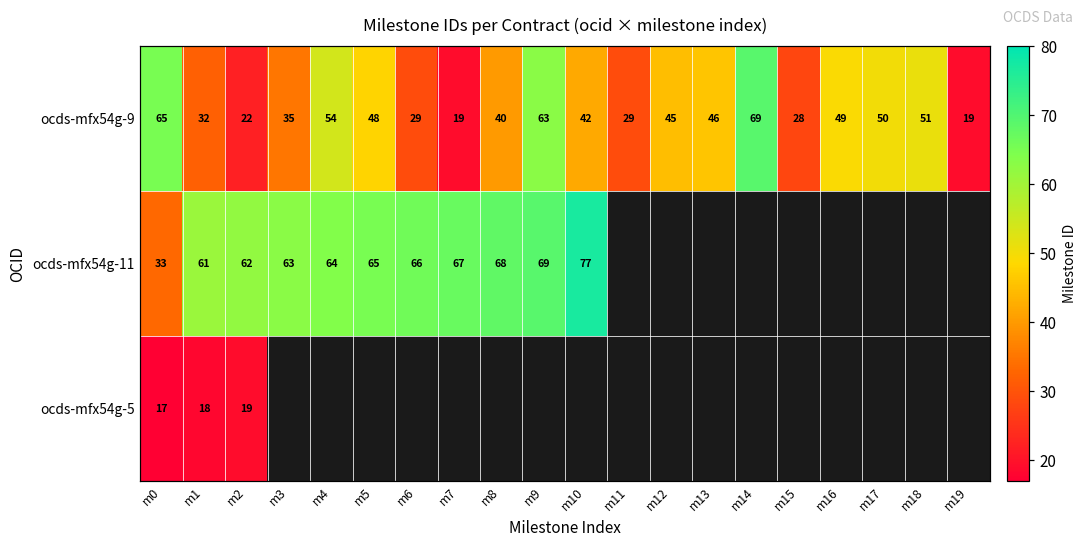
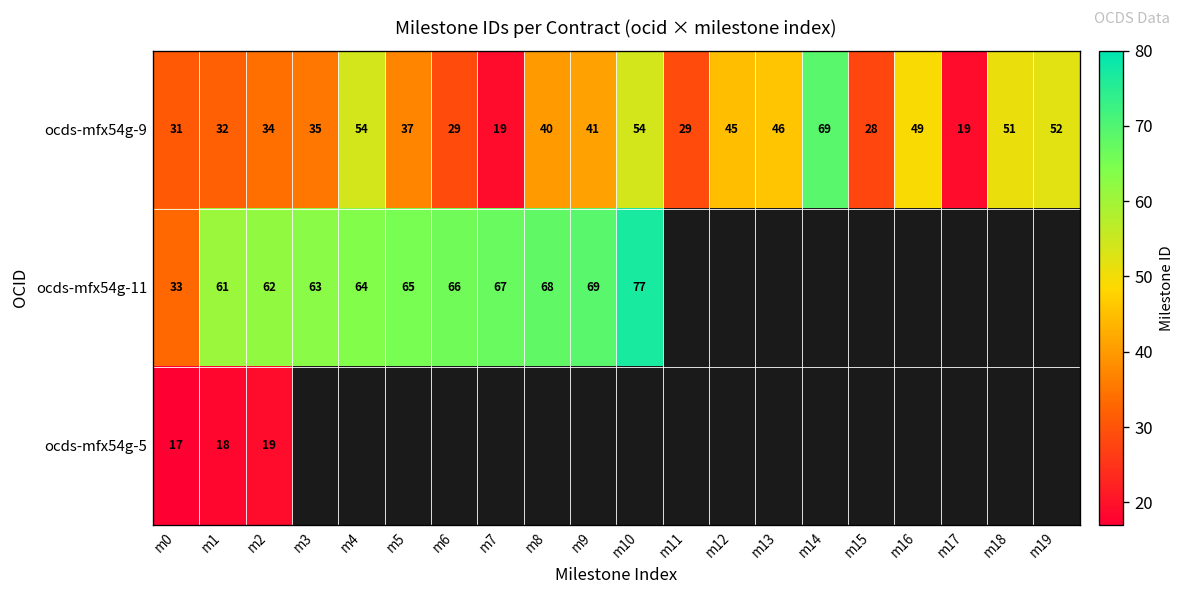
  {
    "ocds-mfx54g-9": {
-     "m0": 65,
+     "m0": 31,
      "m1": 32,
-     "m2": 22,
+     "m2": 34,
      "m3": 35,
      "m4": 54,
-     "m5": 48,
+     "m5": 37,
      "m6": 29,
      "m7": 19,
      "m8": 40,
-     "m9": 63,
-     "m10": 42,
+     "m9": 41,
+     "m10": 54,
      "m11": 29,
      "m12": 45,
      "m13": 46,
      "m14": 69,
      "m15": 28,
      "m16": 49,
-     "m17": 50,
+     "m17": 19,
      "m18": 51,
-     "m19": 19
+     "m19": 52
    },
    "ocds-mfx54g-11": {
      "m0": 33,
      "m1": 61,
      "m2": 62,
      "m3": 63,
      "m4": 64,
      "m5": 65,
      "m6": 66,
      "m7": 67,
      "m8": 68,
      "m9": 69,
      "m10": 77
    },
    "ocds-mfx54g-5": {
      "m0": 17,
      "m1": 18,
      "m2": 19
    }
  }
